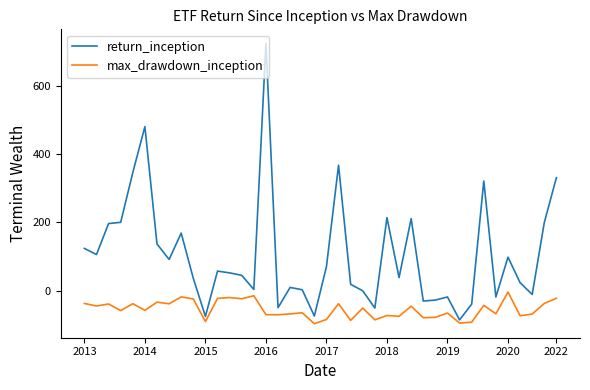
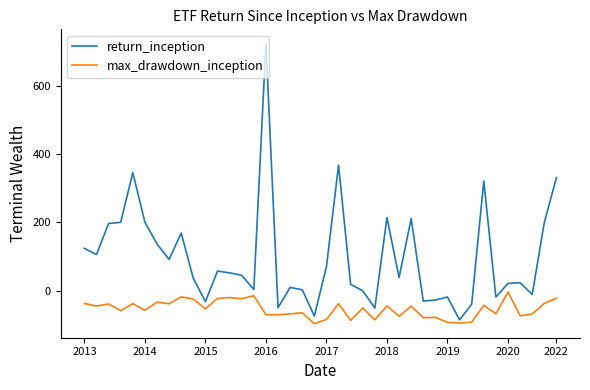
  {
    "return_inception": {
      "2013": 120,
-     "2014": 480,
-     "2015": -80,
+     "2014": 200,
+     "2015": -30,
      "2017": 70,
      "2018": 210,
      "2019": -20,
-     "2020": 100,
+     "2020": 20,
      "2022": 330
    },
    "max_drawdown_inception": {
      "2013": -40,
      "2014": -60,
-     "2015": -90,
+     "2015": -50,
      "2016": -70,
      "2017": -80,
-     "2018": -70,
-     "2019": -70,
+     "2018": -40,
+     "2019": -90,
      "2020": 0,
      "2022": -20
    }
  }
